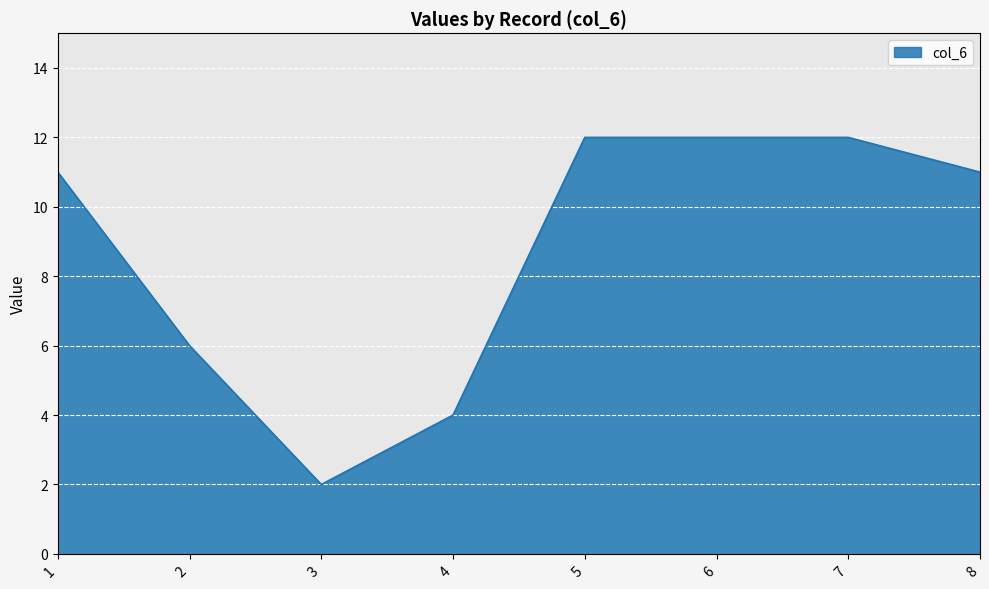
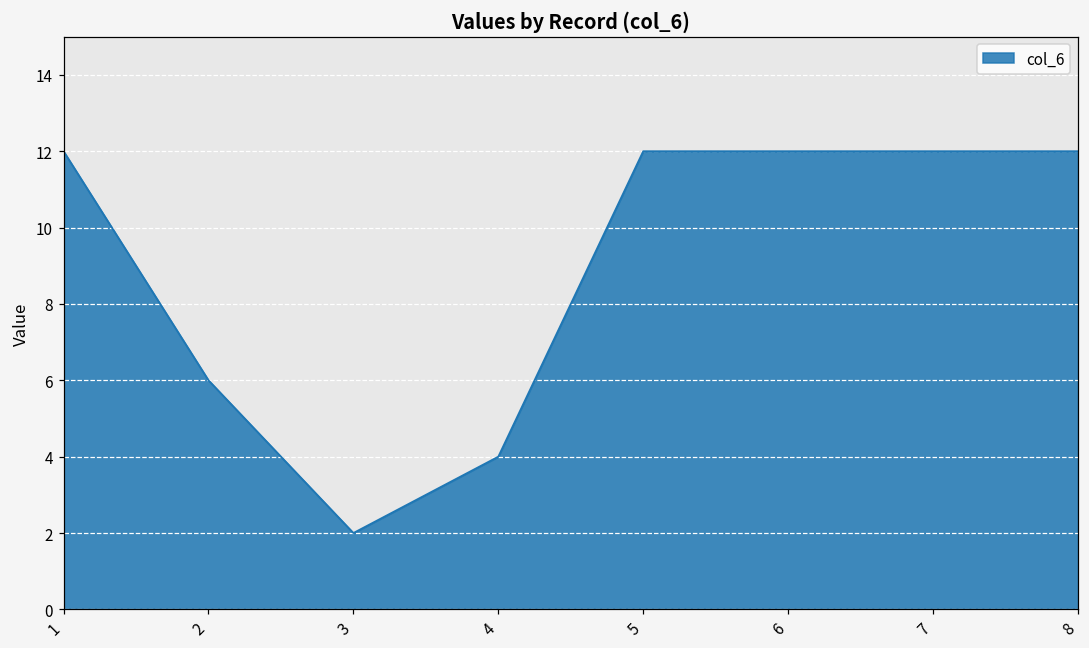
  {
-   "1": 11,
+   "1": 12,
    "2": 6,
    "3": 2,
    "4": 4,
    "5": 12,
    "6": 12,
    "7": 12,
-   "8": 11
+   "8": 12
  }
